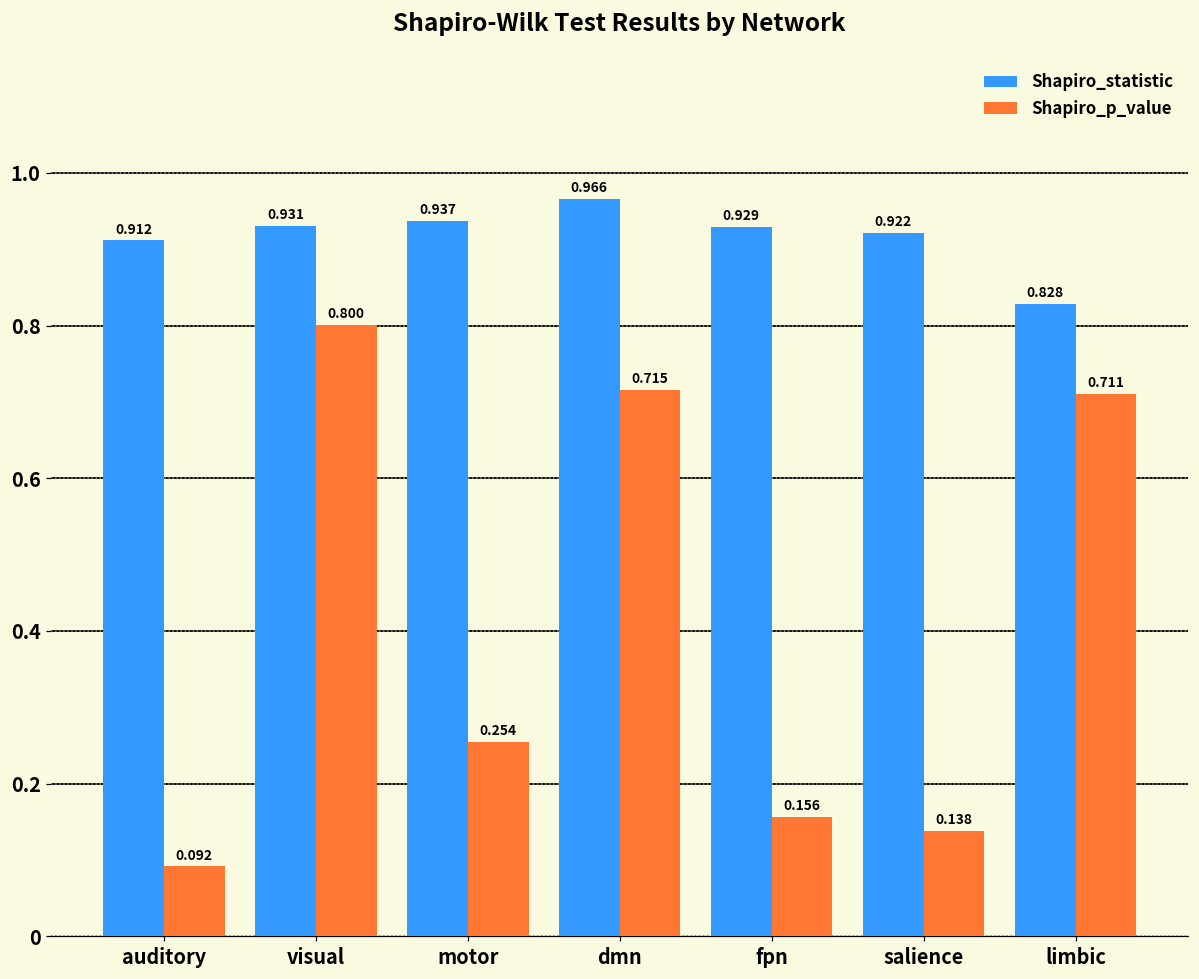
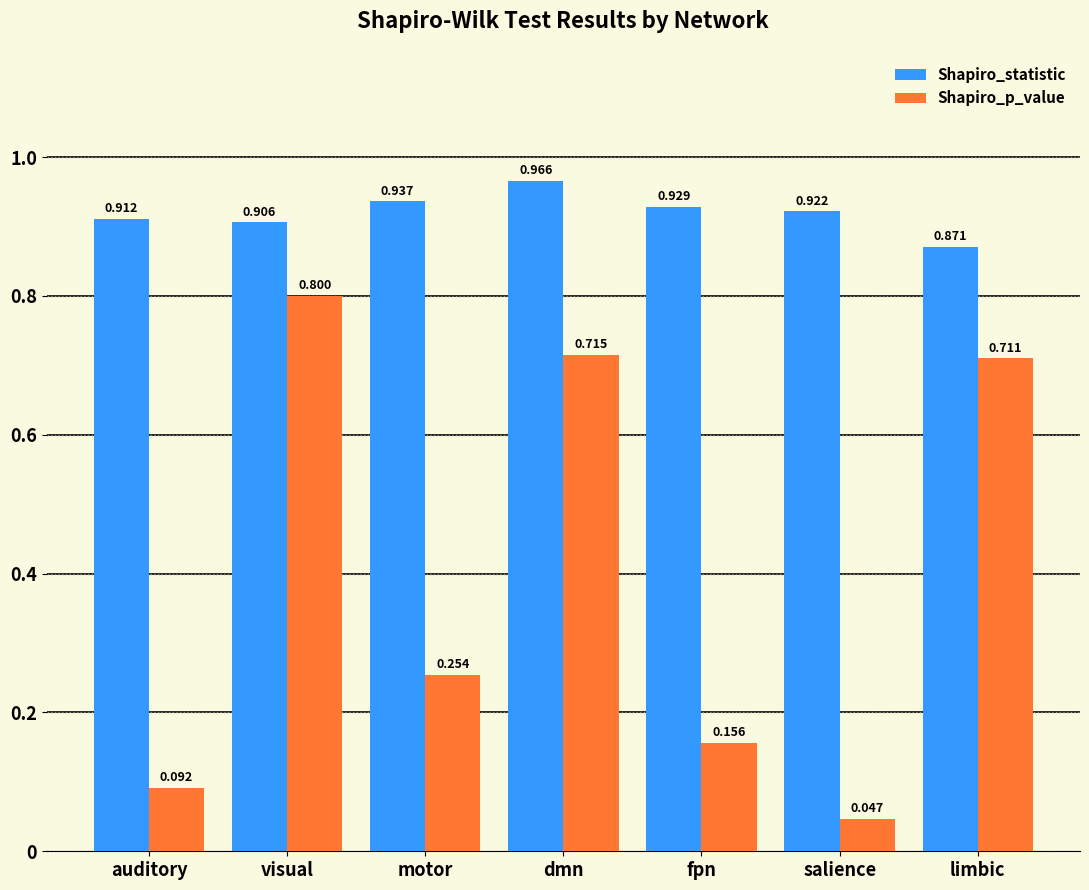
  {
    "Shapiro_statistic": {
      "auditory": 0.912,
-     "visual": 0.931,
+     "visual": 0.906,
      "motor": 0.937,
      "dmn": 0.966,
      "fpn": 0.929,
      "salience": 0.922,
-     "limbic": 0.828
+     "limbic": 0.871
    },
    "Shapiro_p_value": {
      "auditory": 0.092,
      "visual": 0.800,
      "motor": 0.254,
      "dmn": 0.715,
      "fpn": 0.156,
-     "salience": 0.138,
+     "salience": 0.047,
      "limbic": 0.711
    }
  }
